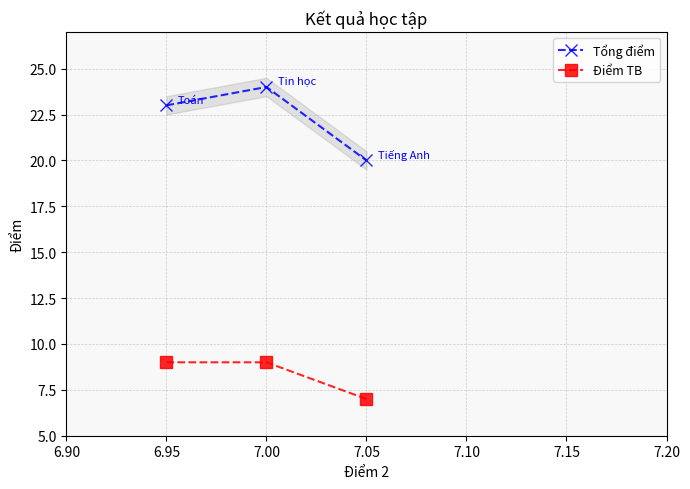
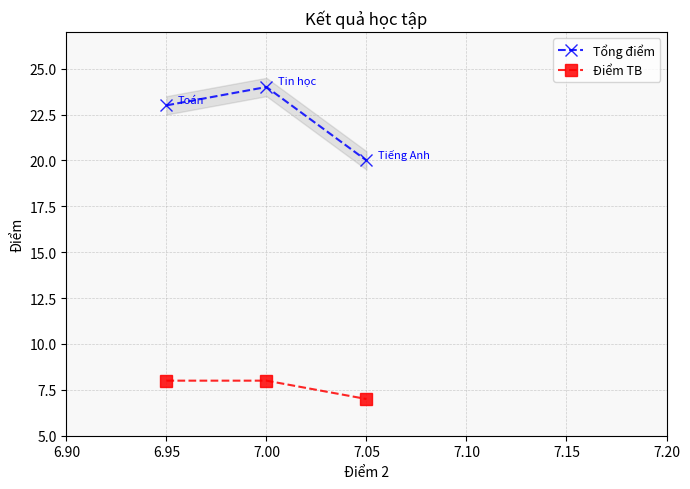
  {
    "Tổng điểm": {
      "6.95": 23,
      "7.00": 24,
      "7.05": 20
    },
    "Điểm TB": {
-     "6.95": 9,
-     "7.00": 9,
+     "6.95": 8,
+     "7.00": 8,
      "7.05": 7
    }
  }
